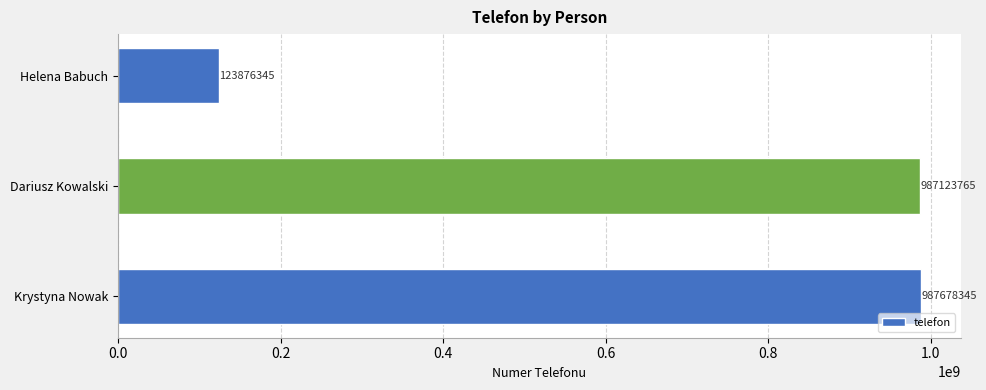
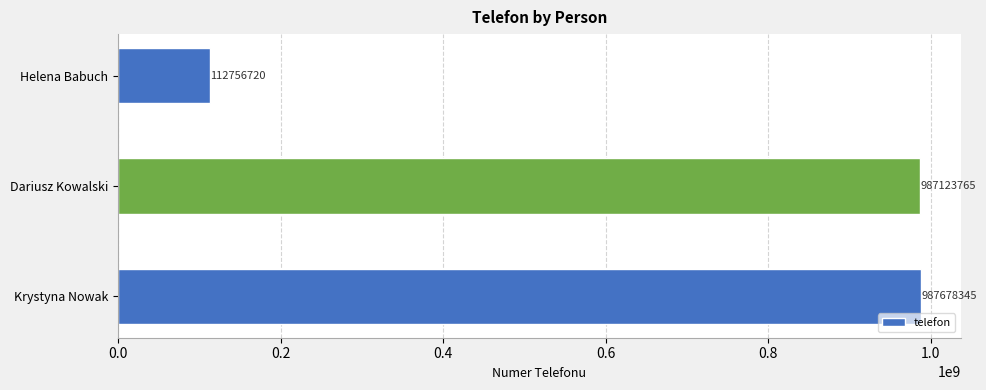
  {
-   "Helena Babuch": 123876345,
+   "Helena Babuch": 112756720,
    "Dariusz Kowalski": 987123765,
    "Krystyna Nowak": 987678345
  }
